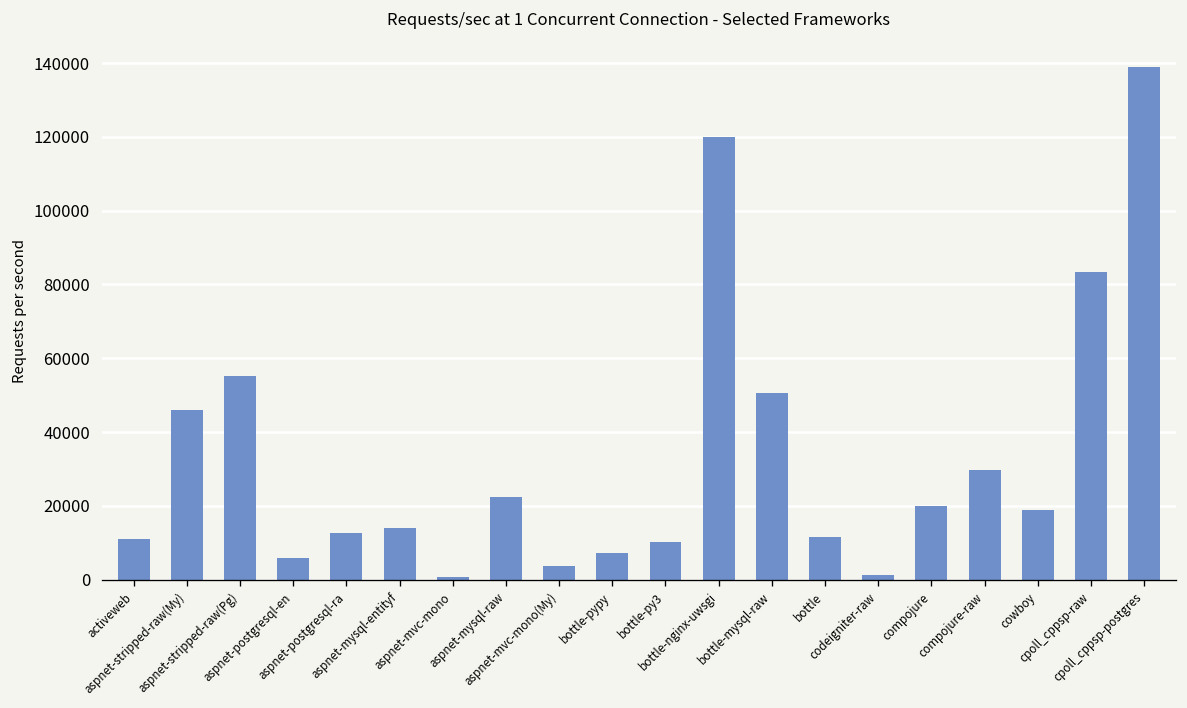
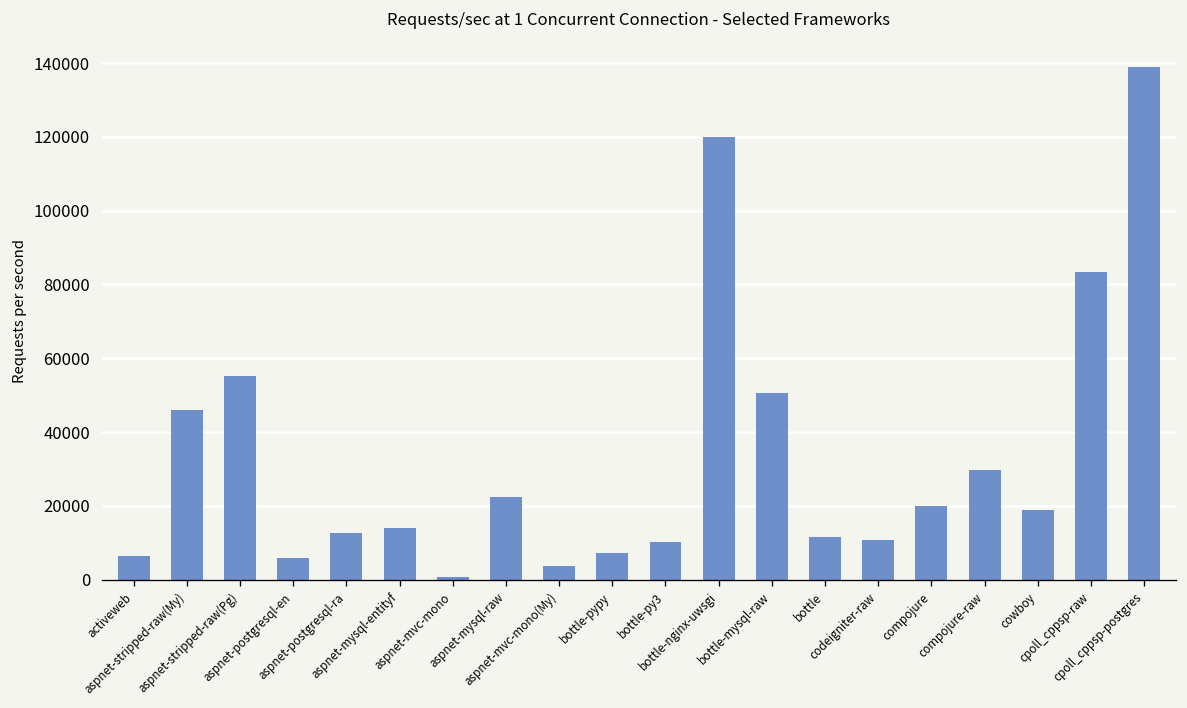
  {
-   "activeweb": 11000,
+   "activeweb": 6000,
    "aspnet-stripped-raw(My)": 46000,
    "aspnet-stripped-raw(Pg)": 55000,
    "aspnet-postgresql-en": 6000,
    "aspnet-postgresql-ra": 13000,
    "aspnet-mysql-entityf": 14000,
    "aspnet-mysql-raw": 22000,
    "aspnet-mvc-mono(My)": 4000,
    "bottle-pypy": 7000,
    "bottle-py3": 10000,
    "bottle-nginx-uwsgi": 120000,
    "bottle-mysql-raw": 51000,
    "bottle": 11000,
-   "codeigniter-raw": 1000,
+   "codeigniter-raw": 11000,
    "compojure": 20000,
    "compojure-raw": 30000,
    "cowboy": 19000,
    "cpoll_cppsp-raw": 83000,
    "cpoll_cppsp-postgres": 139000
  }
